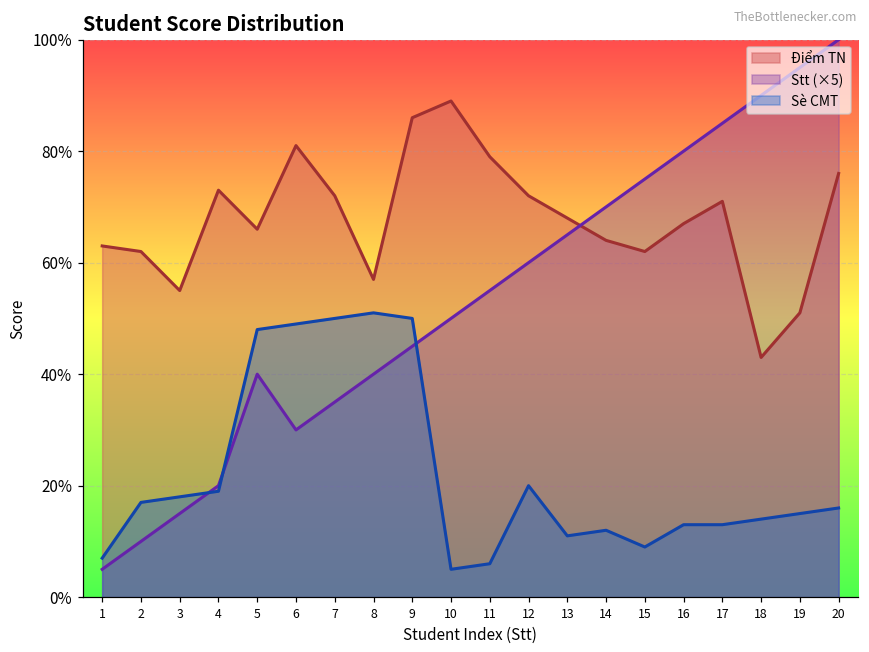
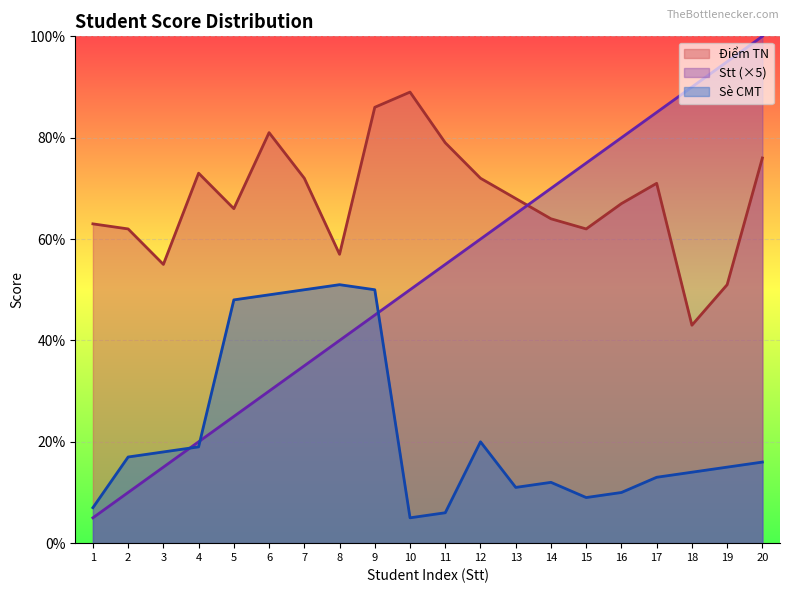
  {
    "Điểm TN": {
      "1": "63%",
      "2": "62%",
      "3": "55%",
      "4": "73%",
      "5": "66%",
      "6": "81%",
      "7": "72%",
      "8": "57%",
      "9": "86%",
      "10": "89%",
      "11": "79%",
      "12": "72%",
      "13": "68%",
      "14": "64%",
      "15": "62%",
      "16": "67%",
      "17": "71%",
      "18": "43%",
      "19": "51%",
      "20": "76%"
    },
    "Stt (×5)": {
      "1": "5%",
      "2": "10%",
      "3": "15%",
      "4": "20%",
-     "5": "40%",
+     "5": "25%",
      "6": "30%",
      "7": "35%",
      "8": "40%",
      "9": "45%",
      "10": "50%",
      "11": "55%",
      "12": "60%",
      "13": "65%",
      "14": "70%",
      "15": "75%",
      "16": "80%",
      "17": "85%",
      "20": "100%"
    },
    "Sè CMT": {
      "1": "7%",
      "2": "17%",
      "3": "18%",
      "4": "19%",
      "5": "48%",
      "6": "49%",
      "7": "50%",
      "8": "51%",
      "9": "50%",
      "10": "5%",
      "11": "6%",
      "12": "20%",
      "13": "11%",
      "14": "12%",
      "15": "9%",
-     "16": "13%",
+     "16": "10%",
      "17": "13%",
      "18": "14%",
      "19": "15%",
      "20": "16%"
    }
  }
